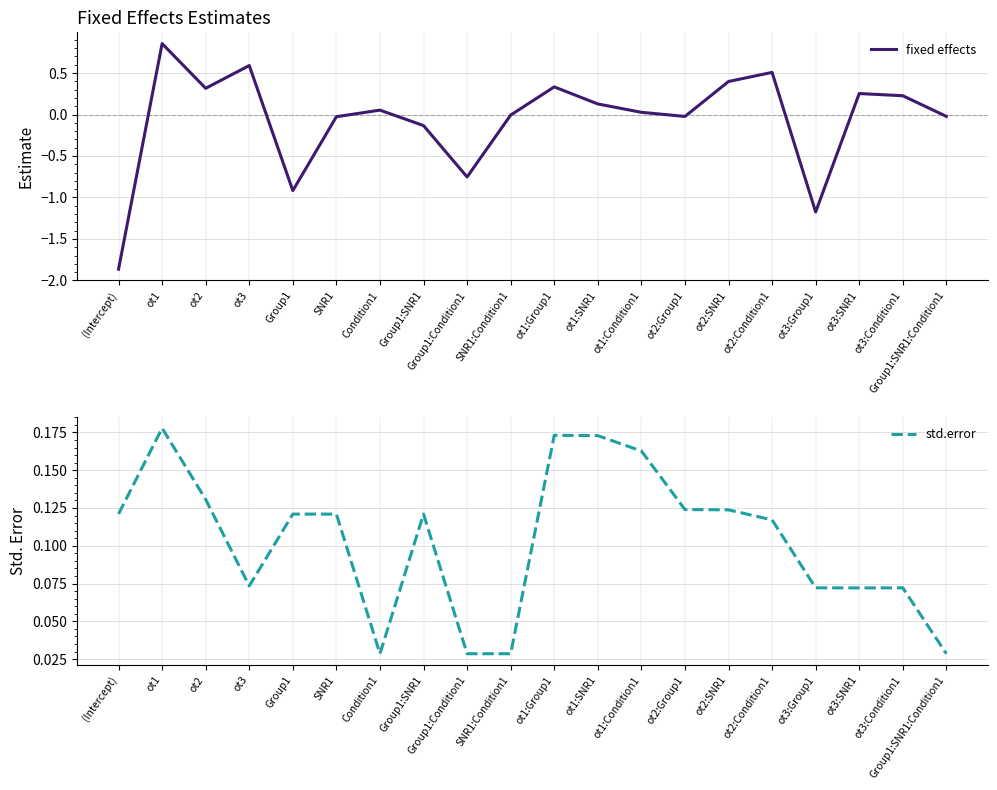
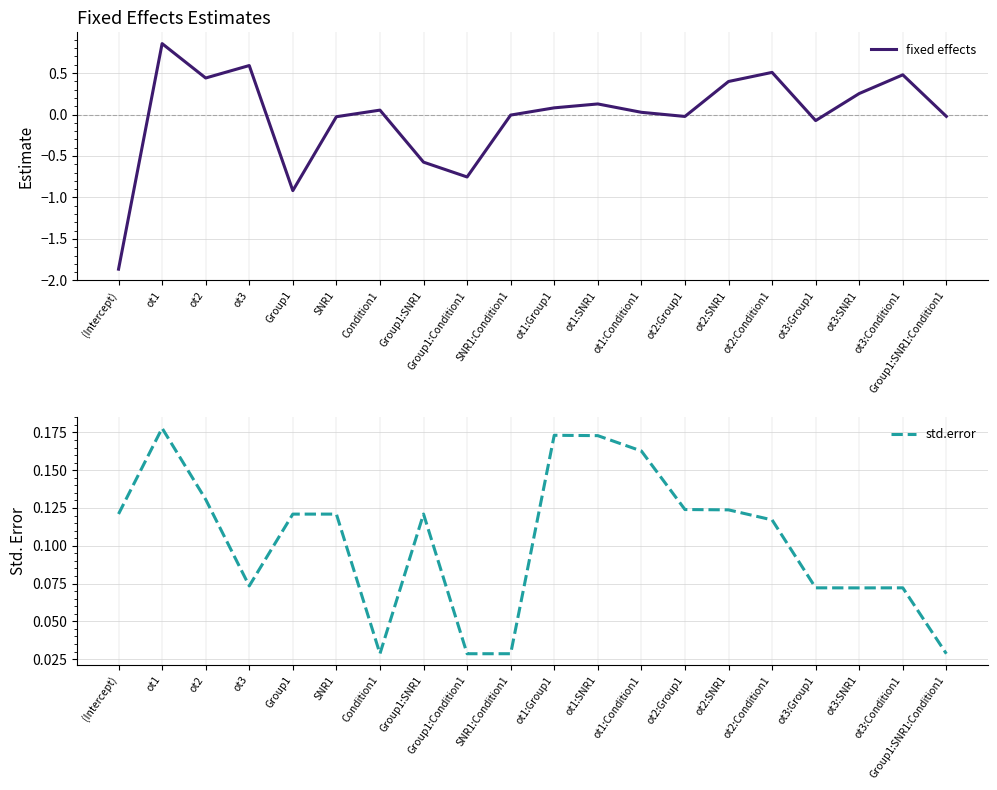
  {
    "Fixed Effects Estimates": {
      "(Intercept)": -1.9,
      "ot1": 0.9,
-     "ot2": 0.3,
+     "ot2": 0.4,
      "ot3": 0.6,
      "Group1": -0.9,
      "SNR1": 0.0,
      "Condition1": 0.1,
-     "Group1:SNR1": -0.1,
+     "Group1:SNR1": -0.6,
      "Group1:Condition1": -0.8,
      "SNR1:Condition1": 0.0,
-     "ot1:Group1": 0.3,
+     "ot1:Group1": 0.1,
      "ot1:SNR1": 0.1,
      "ot1:Condition1": 0.0,
      "ot2:Group1": 0.0,
      "ot2:SNR1": 0.4,
      "ot2:Condition1": 0.5,
-     "ot3:Group1": -1.2,
+     "ot3:Group1": -0.1,
      "ot3:SNR1": 0.3,
-     "ot3:Condition1": 0.2,
+     "ot3:Condition1": 0.5,
      "Group1:SNR1:Condition1": 0.0
    }
  }
